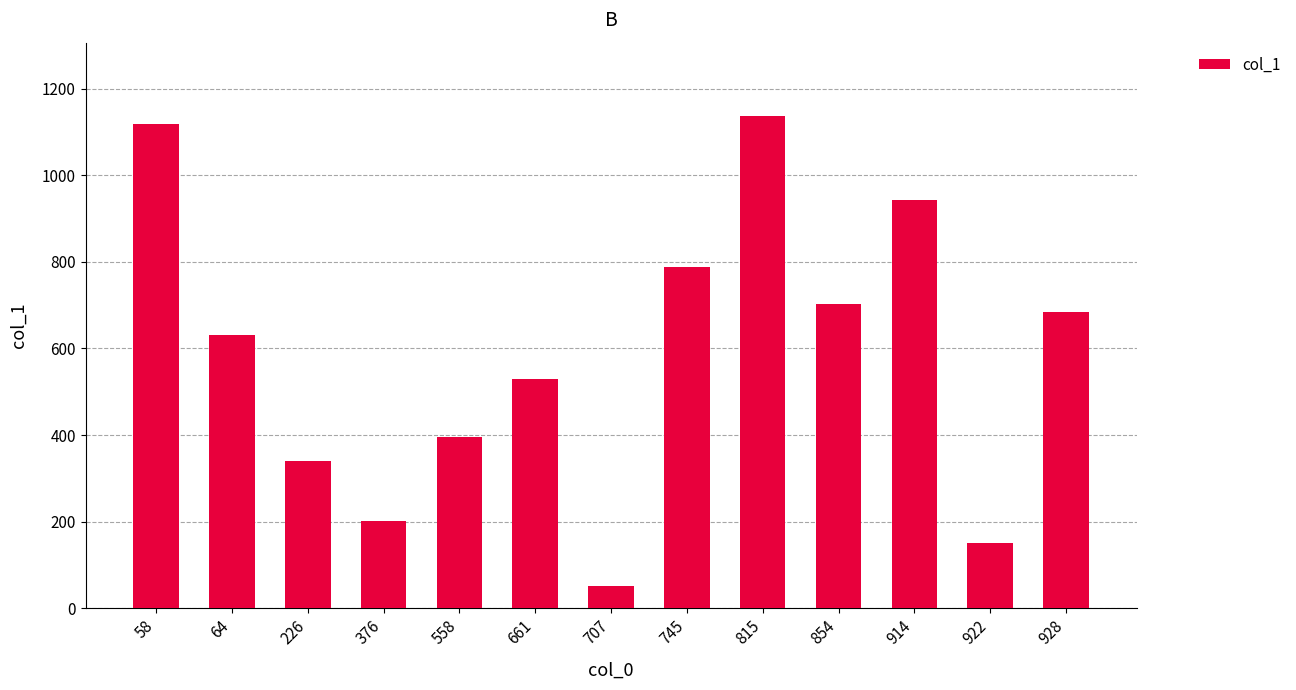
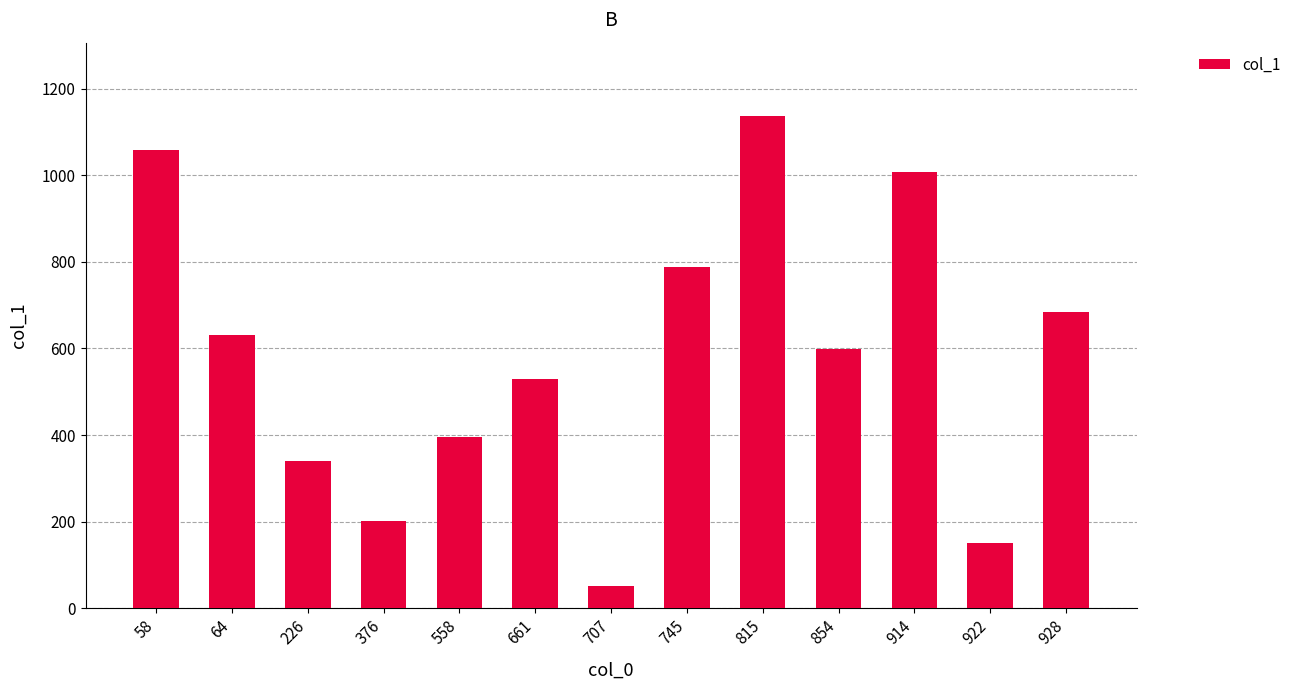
  {
-   "58": 1120,
+   "58": 1060,
    "64": 630,
    "226": 340,
    "376": 200,
    "558": 400,
    "661": 530,
    "707": 50,
    "745": 790,
    "815": 1140,
-   "854": 700,
-   "914": 940,
+   "854": 600,
+   "914": 1010,
    "922": 150,
    "928": 680
  }
